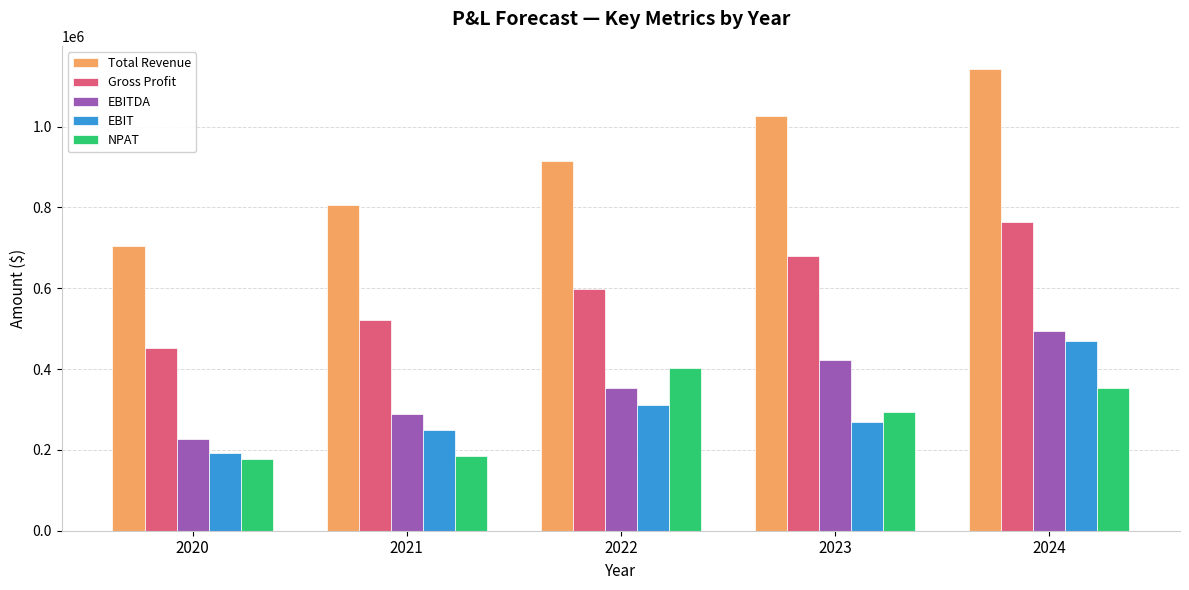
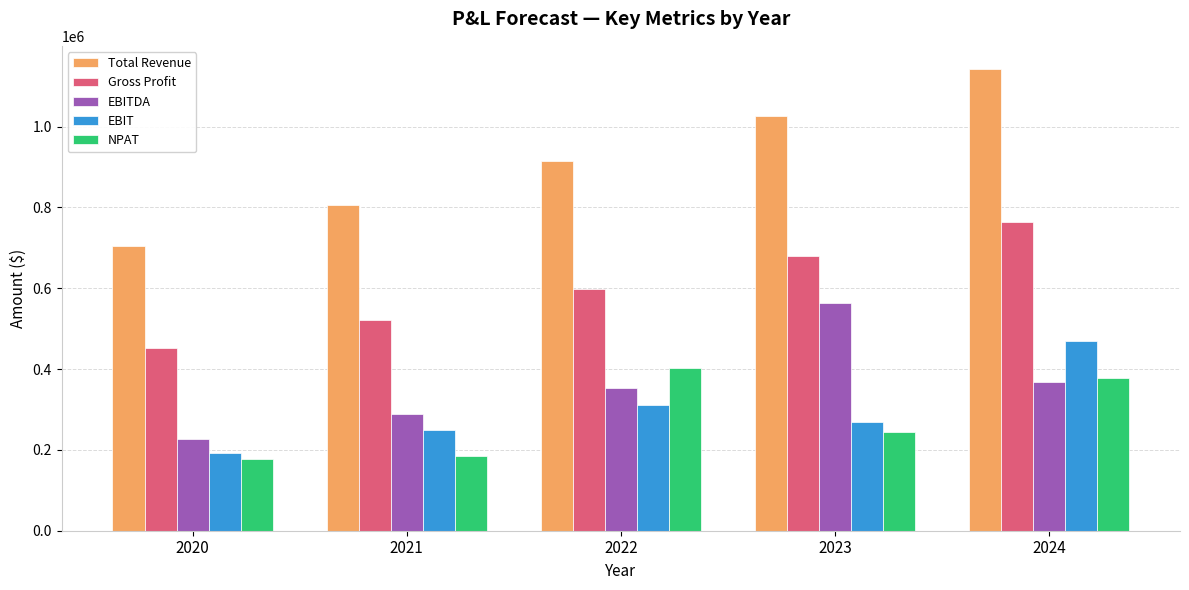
  {
    "Total Revenue": {
      "2020": 710000,
      "2021": 810000,
      "2022": 910000,
      "2023": 1030000,
      "2024": 1140000
    },
    "Gross Profit": {
      "2020": 450000,
      "2021": 520000,
      "2022": 600000,
      "2023": 680000,
      "2024": 760000
    },
    "EBITDA": {
      "2020": 230000,
      "2021": 290000,
      "2022": 350000,
-     "2023": 420000,
-     "2024": 500000
+     "2023": 560000,
+     "2024": 370000
    },
    "EBIT": {
      "2020": 190000,
      "2021": 250000,
      "2022": 310000,
      "2023": 270000,
      "2024": 470000
    },
    "NPAT": {
      "2020": 180000,
      "2021": 190000,
      "2022": 400000,
-     "2023": 290000,
-     "2024": 350000
+     "2023": 250000,
+     "2024": 380000
    }
  }
